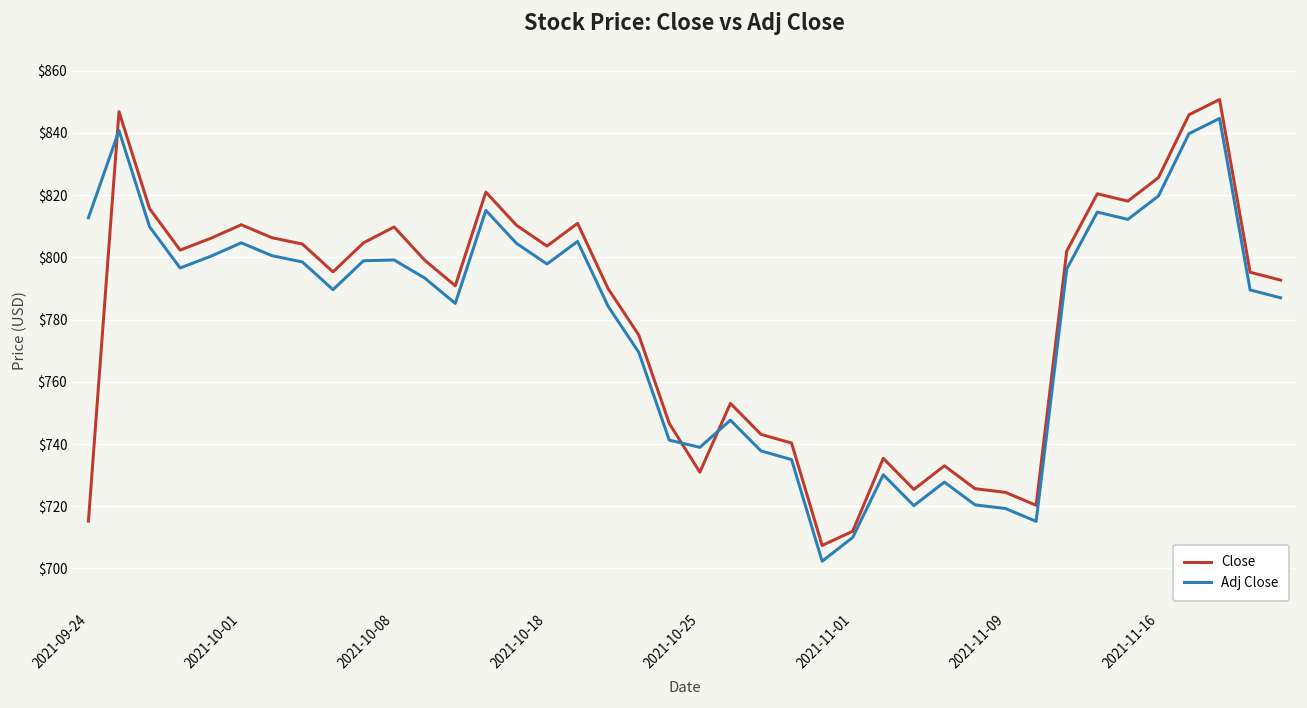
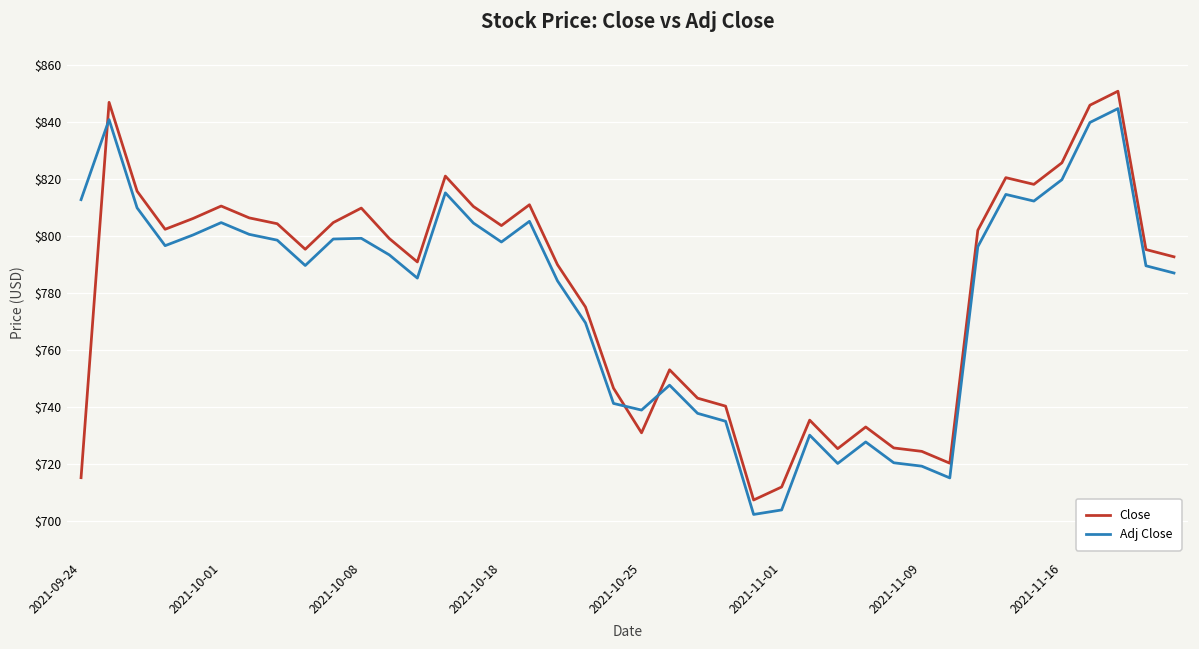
  {
    "Close": {
      "2021-09-24": "$715",
      "2021-10-01": "$810",
      "2021-10-08": "$810",
      "2021-10-18": "$804",
      "2021-10-25": "$731",
      "2021-11-01": "$712",
      "2021-11-09": "$724",
      "2021-11-16": "$826"
    },
    "Adj Close": {
      "2021-09-24": "$813",
      "2021-10-01": "$805",
      "2021-10-08": "$799",
      "2021-10-18": "$798",
      "2021-10-25": "$739",
-     "2021-11-01": "$710",
+     "2021-11-01": "$704",
      "2021-11-09": "$719",
      "2021-11-16": "$820"
    }
  }
